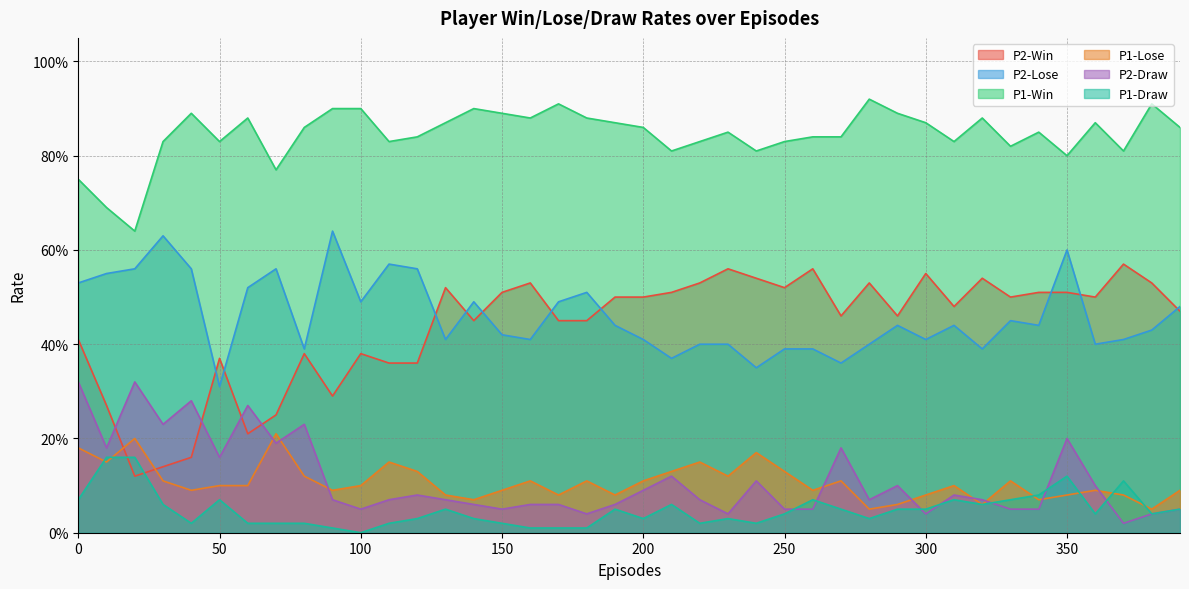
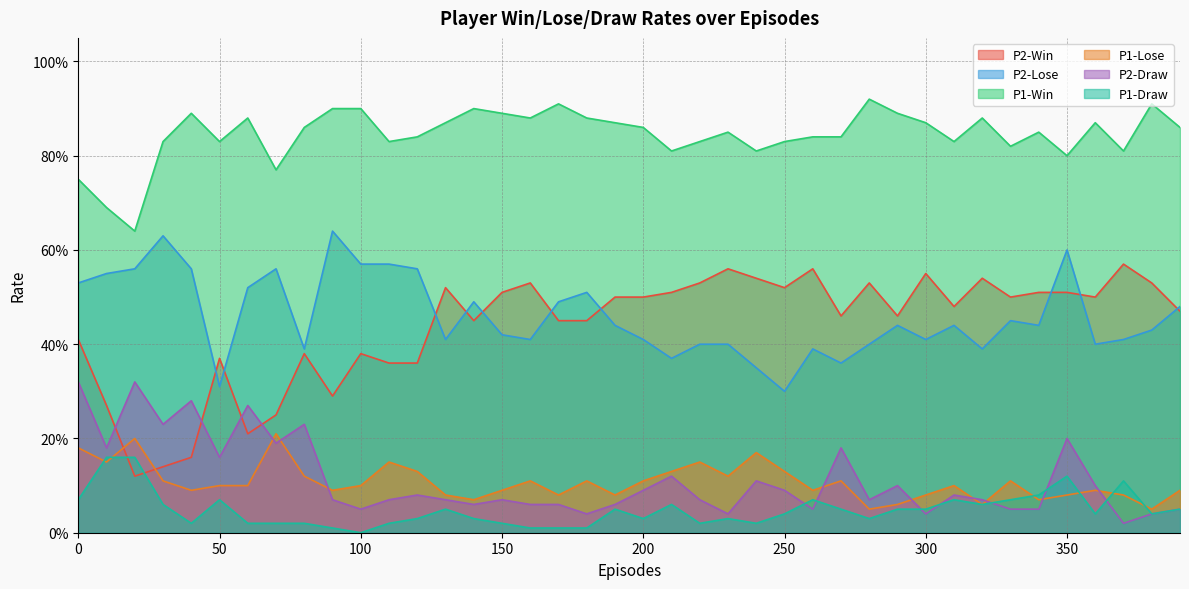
  {
    "P2-Lose": {
      "0": "53%",
      "50": "31%",
-     "100": "49%",
+     "100": "57%",
      "150": "42%",
      "200": "41%",
-     "250": "39%",
+     "250": "30%",
      "300": "41%",
      "350": "60%"
    },
    "P2-Draw": {
      "0": "32%",
      "50": "16%",
      "100": "5%",
-     "150": "5%",
+     "150": "7%",
      "200": "9%",
-     "250": "5%",
+     "250": "9%",
      "300": "4%",
      "350": "20%"
    }
  }
